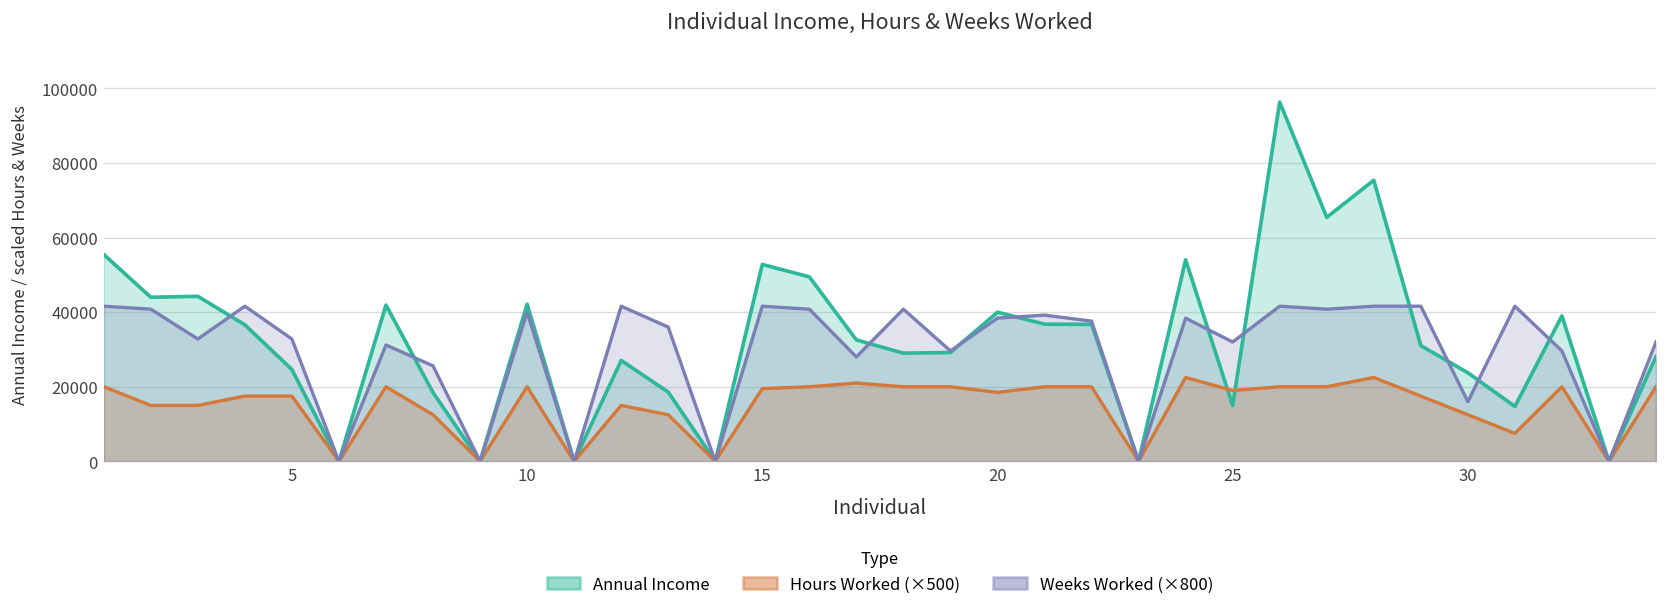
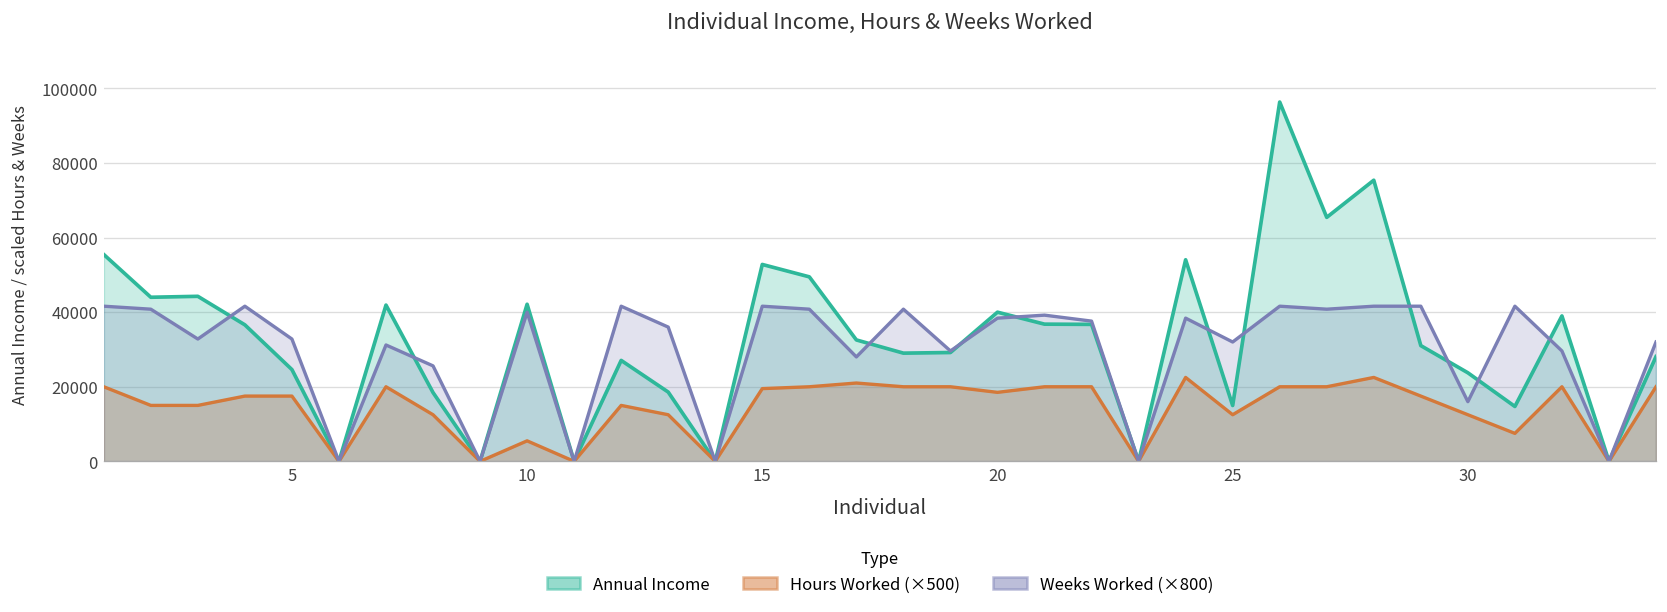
  {
    "Hours Worked (×500)": {
      "5": 18000,
-     "10": 20000,
+     "10": 6000,
      "15": 20000,
      "20": 19000,
-     "25": 19000,
+     "25": 13000,
      "30": 13000
    }
  }
